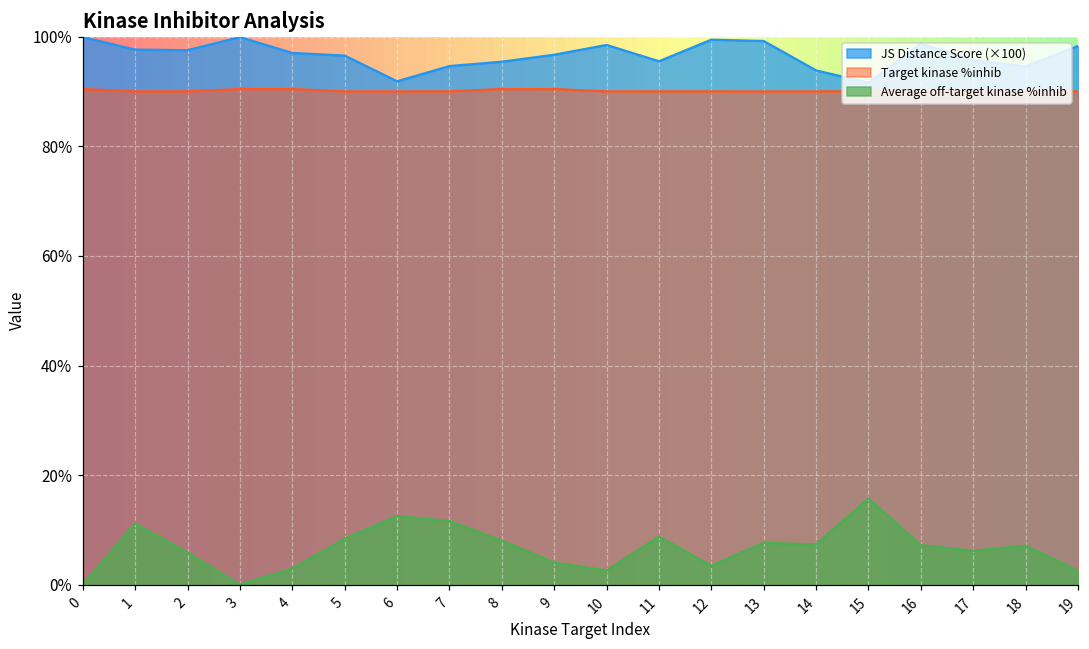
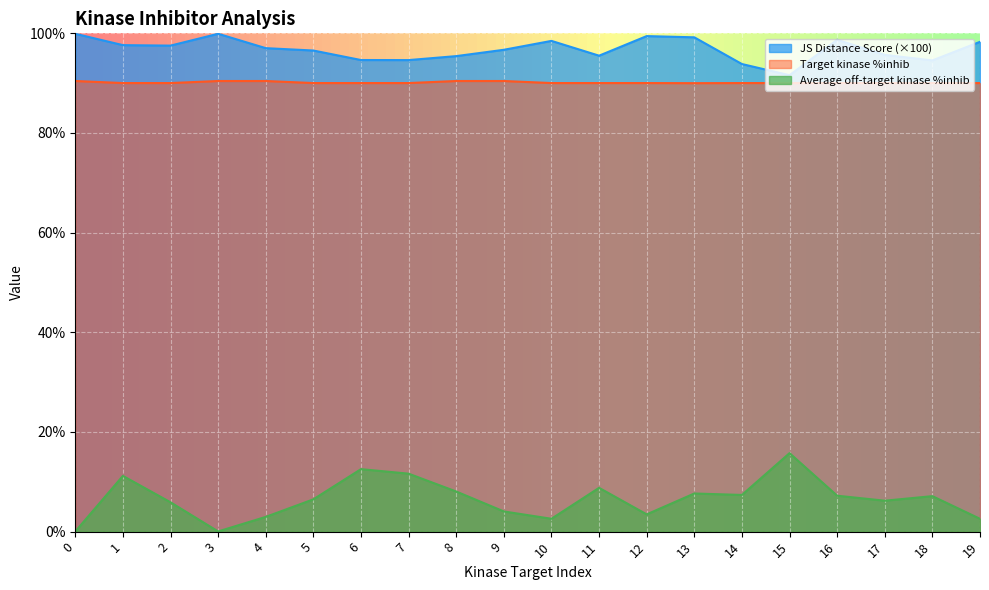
  {
    "Average off-target kinase %inhib": {
      "0": "0%",
      "1": "11%",
      "2": "6%",
      "3": "0%",
      "4": "3%",
-     "5": "8%",
+     "5": "6%",
      "6": "13%",
      "7": "12%",
      "8": "8%",
      "9": "4%",
      "10": "3%",
      "11": "9%",
      "12": "3%",
      "13": "8%",
      "14": "7%",
      "15": "16%",
      "16": "7%",
      "17": "6%",
      "18": "7%",
      "19": "3%"
    },
    "JS Distance Score (×100)": {
      "1": "98%",
      "2": "98%",
      "3": "100%",
      "4": "97%",
      "5": "97%",
-     "6": "92%",
+     "6": "95%",
      "7": "95%",
      "8": "95%",
      "9": "97%",
      "10": "98%",
      "11": "96%",
      "12": "99%",
      "13": "99%",
      "14": "94%",
      "19": "98%"
    }
  }
